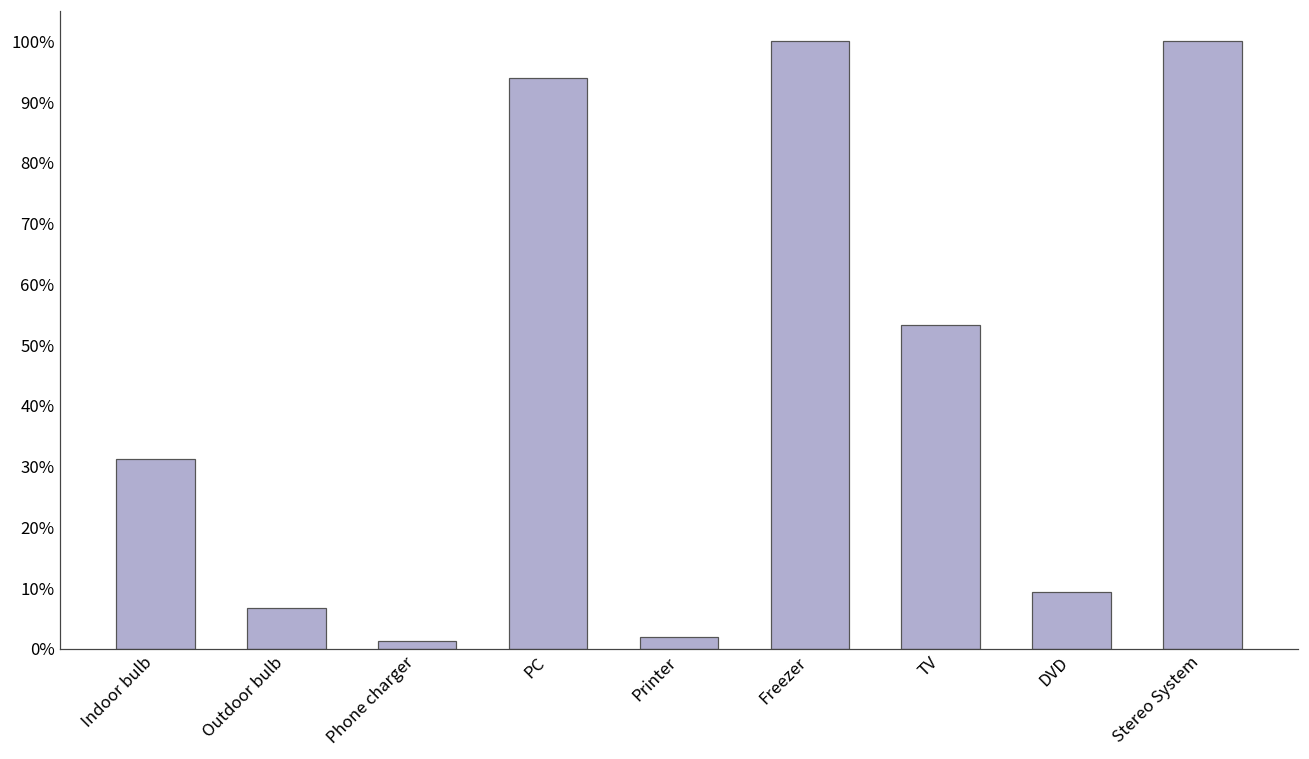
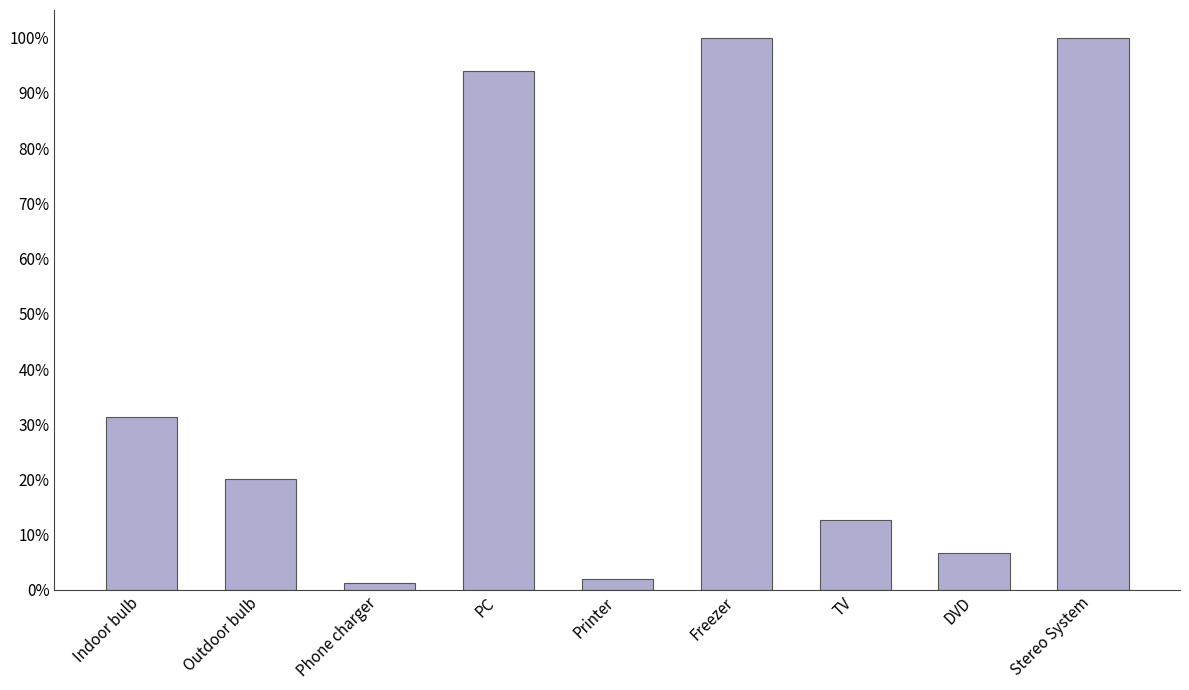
  {
    "Indoor bulb": "31%",
-   "Outdoor bulb": "7%",
+   "Outdoor bulb": "20%",
    "Phone charger": "1%",
    "PC": "94%",
    "Printer": "2%",
    "Freezer": "100%",
-   "TV": "53%",
-   "DVD": "9%",
+   "TV": "13%",
+   "DVD": "7%",
    "Stereo System": "100%"
  }
